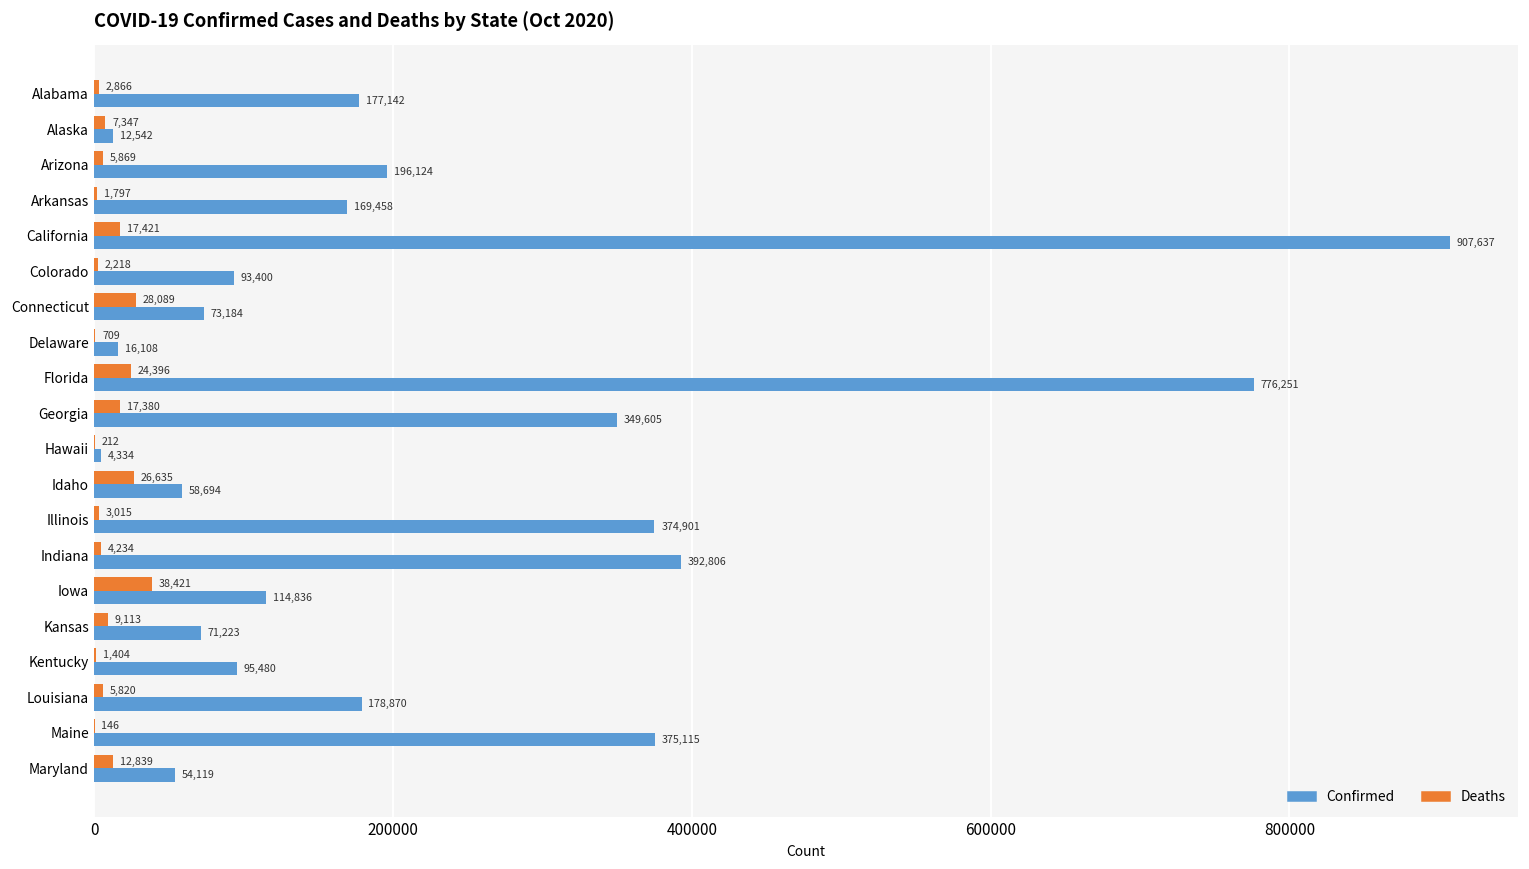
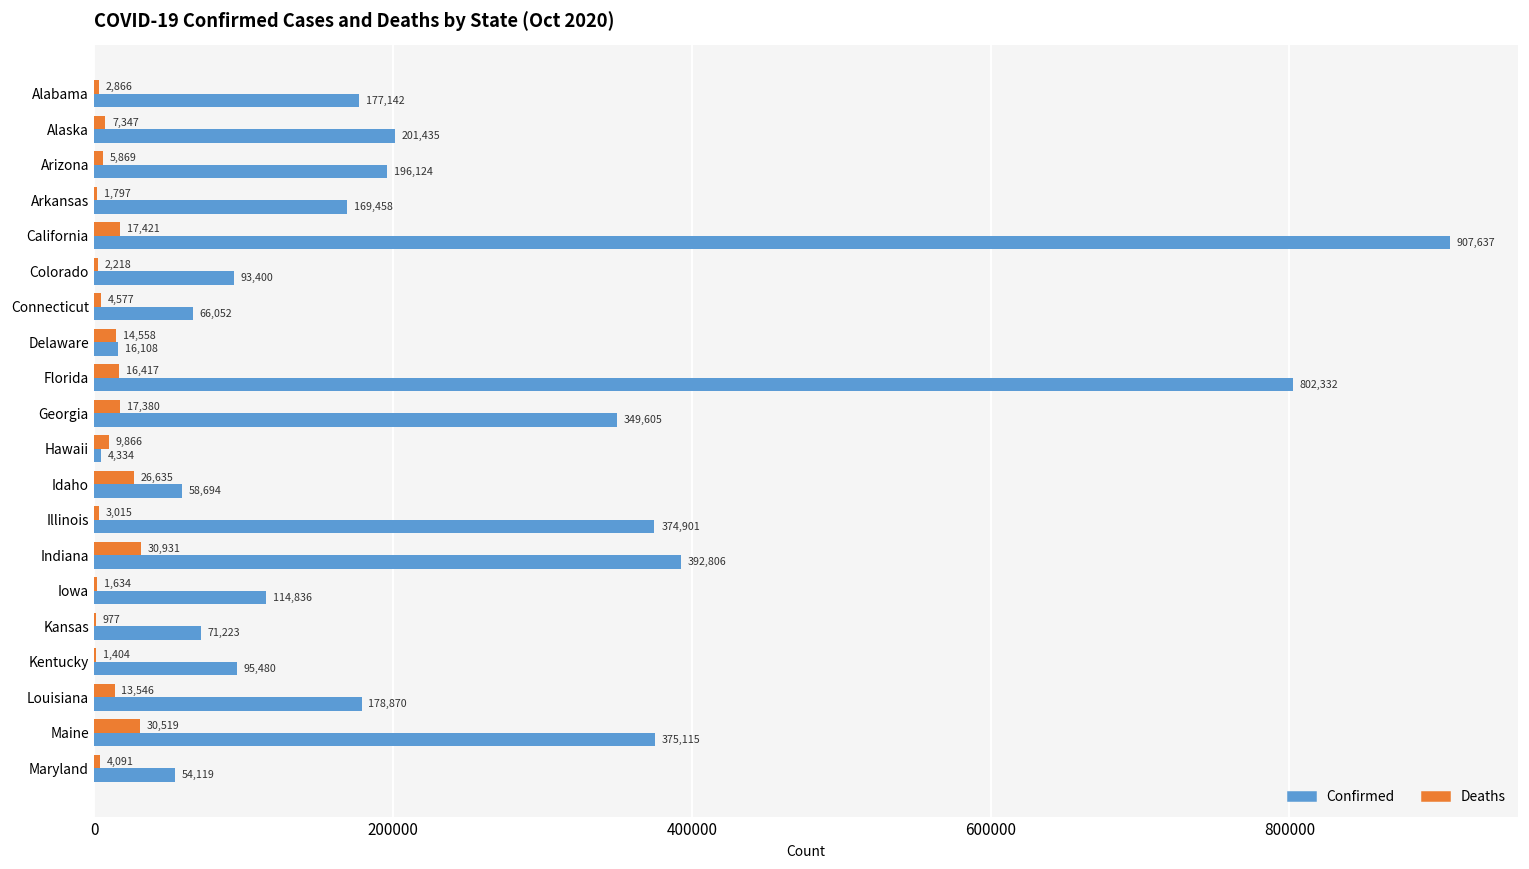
  {
    "Confirmed": {
      "Alabama": "177,142",
-     "Alaska": "12,542",
+     "Alaska": "201,435",
      "Arizona": "196,124",
      "Arkansas": "169,458",
      "California": "907,637",
      "Colorado": "93,400",
-     "Connecticut": "73,184",
+     "Connecticut": "66,052",
      "Delaware": "16,108",
-     "Florida": "776,251",
+     "Florida": "802,332",
      "Georgia": "349,605",
      "Hawaii": "4,334",
      "Idaho": "58,694",
      "Illinois": "374,901",
      "Indiana": "392,806",
      "Iowa": "114,836",
      "Kansas": "71,223",
      "Kentucky": "95,480",
      "Louisiana": "178,870",
      "Maine": "375,115",
      "Maryland": "54,119"
    },
    "Deaths": {
      "Alabama": "2,866",
      "Alaska": "7,347",
      "Arizona": "5,869",
      "Arkansas": "1,797",
      "California": "17,421",
      "Colorado": "2,218",
-     "Connecticut": "28,089",
-     "Delaware": "709",
-     "Florida": "24,396",
+     "Connecticut": "4,577",
+     "Delaware": "14,558",
+     "Florida": "16,417",
      "Georgia": "17,380",
-     "Hawaii": "212",
+     "Hawaii": "9,866",
      "Idaho": "26,635",
      "Illinois": "3,015",
-     "Indiana": "4,234",
-     "Iowa": "38,421",
-     "Kansas": "9,113",
+     "Indiana": "30,931",
+     "Iowa": "1,634",
+     "Kansas": "977",
      "Kentucky": "1,404",
-     "Louisiana": "5,820",
-     "Maine": "146",
-     "Maryland": "12,839"
+     "Louisiana": "13,546",
+     "Maine": "30,519",
+     "Maryland": "4,091"
    }
  }
